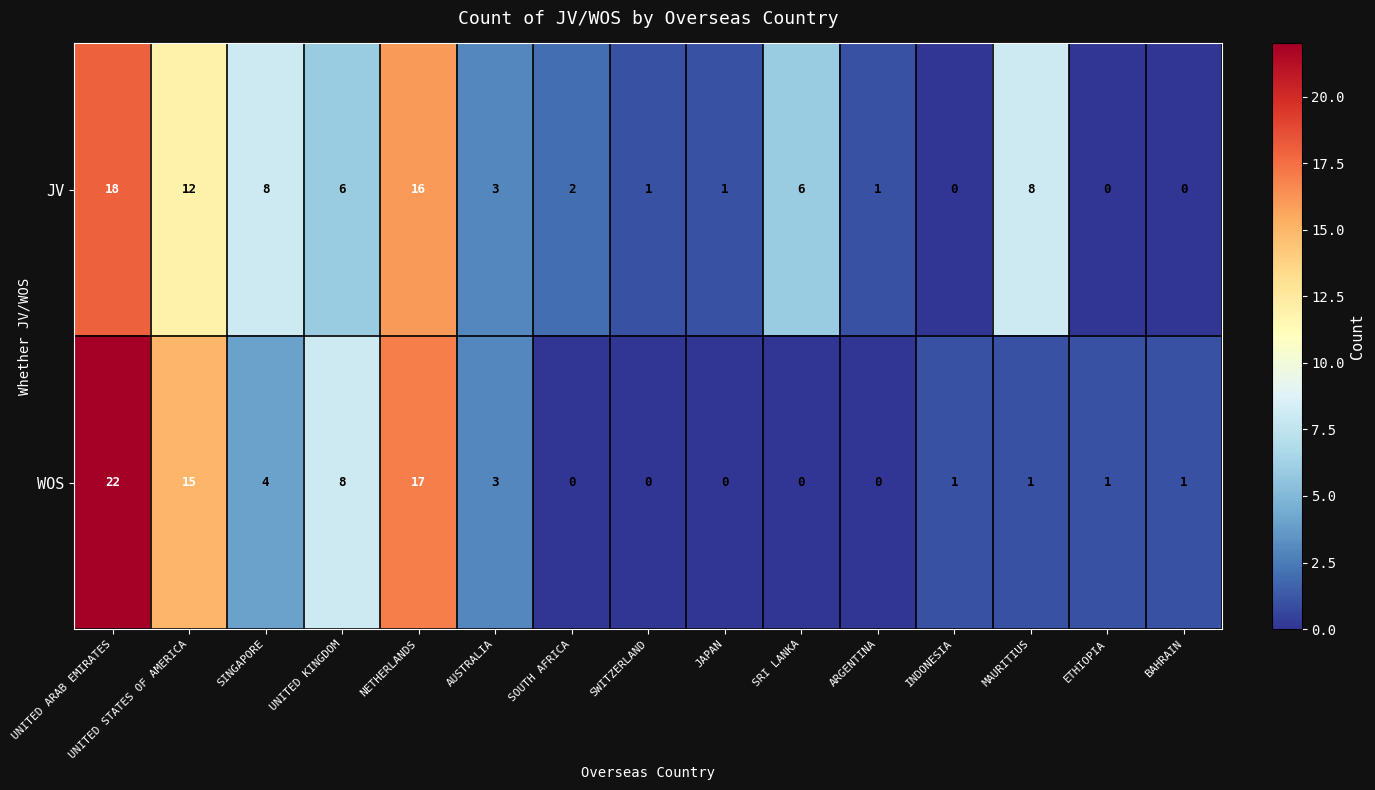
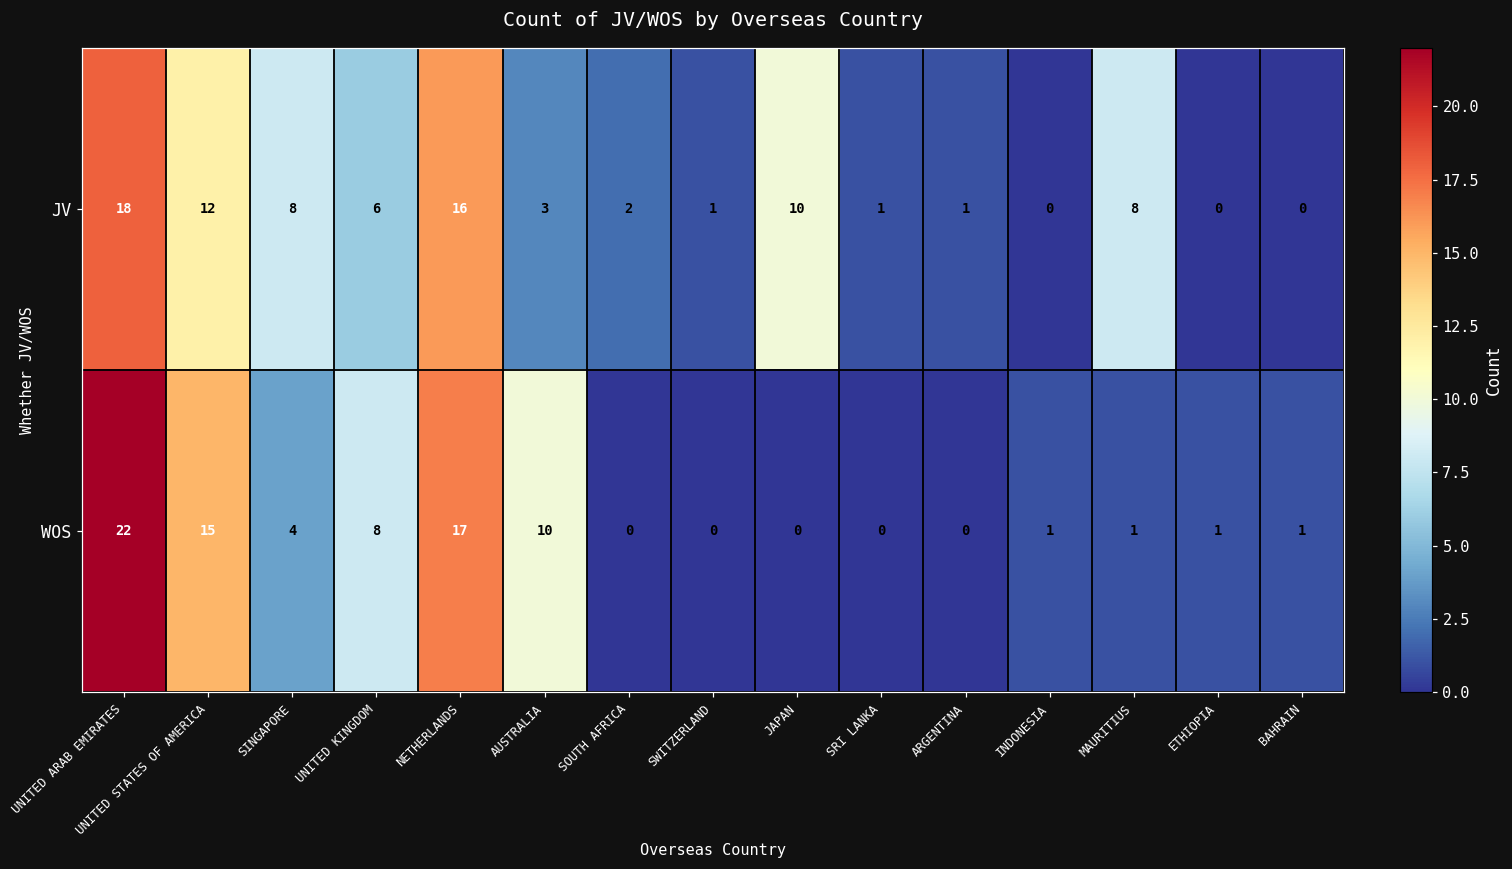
  {
    "JV": {
      "UNITED ARAB EMIRATES": 18,
      "UNITED STATES OF AMERICA": 12,
      "SINGAPORE": 8,
      "UNITED KINGDOM": 6,
      "NETHERLANDS": 16,
      "AUSTRALIA": 3,
      "SOUTH AFRICA": 2,
      "SWITZERLAND": 1,
-     "JAPAN": 1,
-     "SRI LANKA": 6,
+     "JAPAN": 10,
+     "SRI LANKA": 1,
      "ARGENTINA": 1,
      "INDONESIA": 0,
      "MAURITIUS": 8,
      "ETHIOPIA": 0,
      "BAHRAIN": 0
    },
    "WOS": {
      "UNITED ARAB EMIRATES": 22,
      "UNITED STATES OF AMERICA": 15,
      "SINGAPORE": 4,
      "UNITED KINGDOM": 8,
      "NETHERLANDS": 17,
-     "AUSTRALIA": 3,
+     "AUSTRALIA": 10,
      "SOUTH AFRICA": 0,
      "SWITZERLAND": 0,
      "JAPAN": 0,
      "SRI LANKA": 0,
      "ARGENTINA": 0,
      "INDONESIA": 1,
      "MAURITIUS": 1,
      "ETHIOPIA": 1,
      "BAHRAIN": 1
    }
  }
